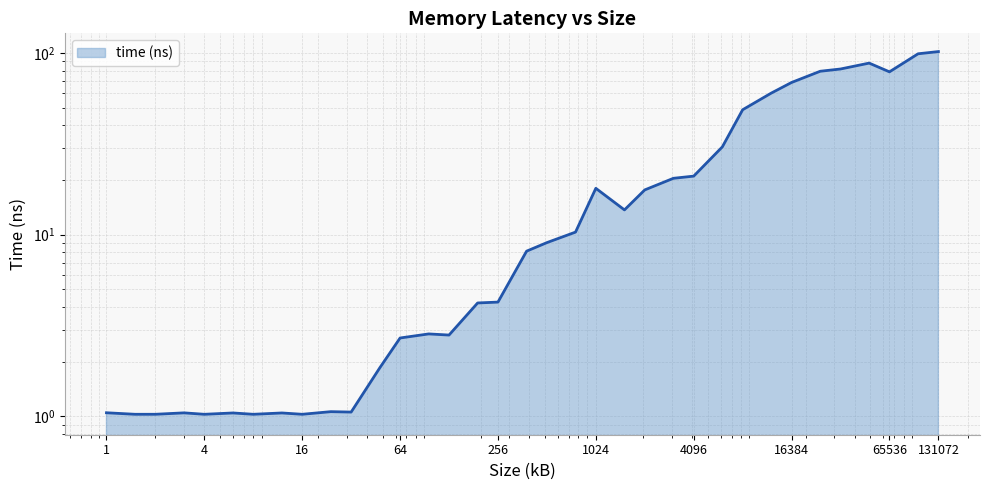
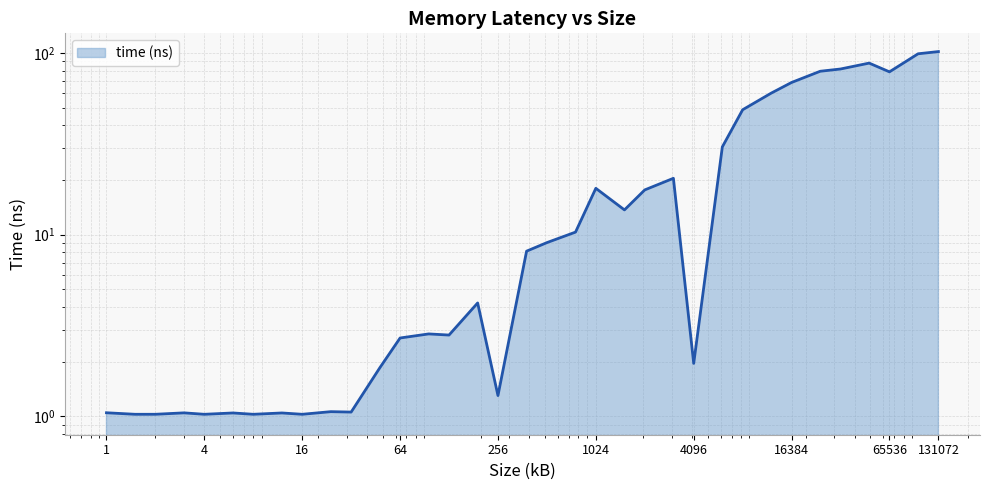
  {
    "time (ns)": {
      "1": 1.0,
      "64": 2.7,
-     "256": 4.3,
+     "256": 1.3,
      "1024": 18,
-     "4096": 21,
+     "4096": 2.0,
      "16384": 69,
      "65536": 79,
      "131072": 100
    }
  }
